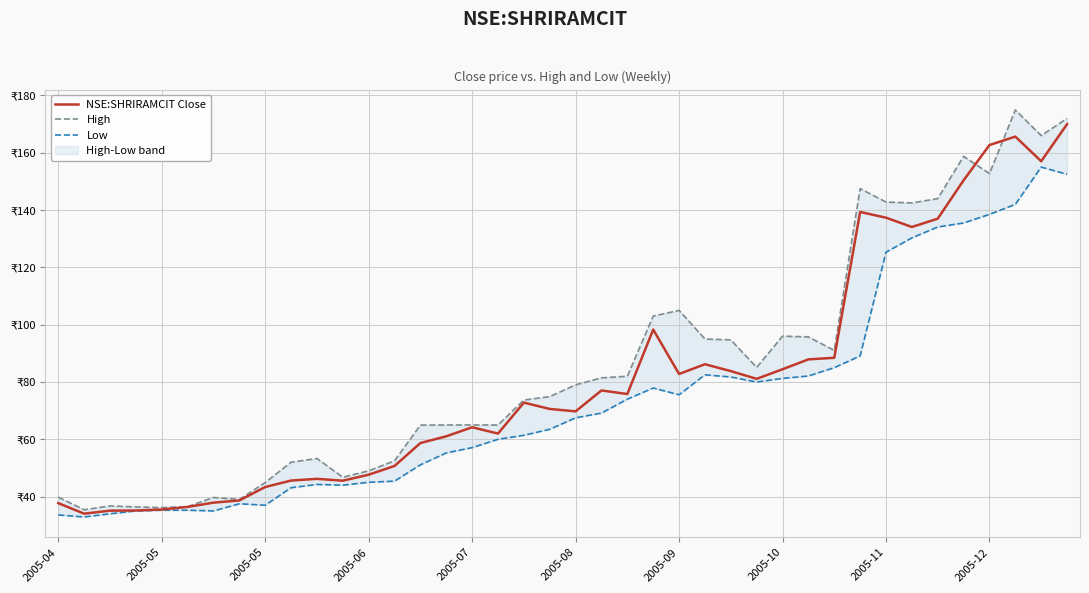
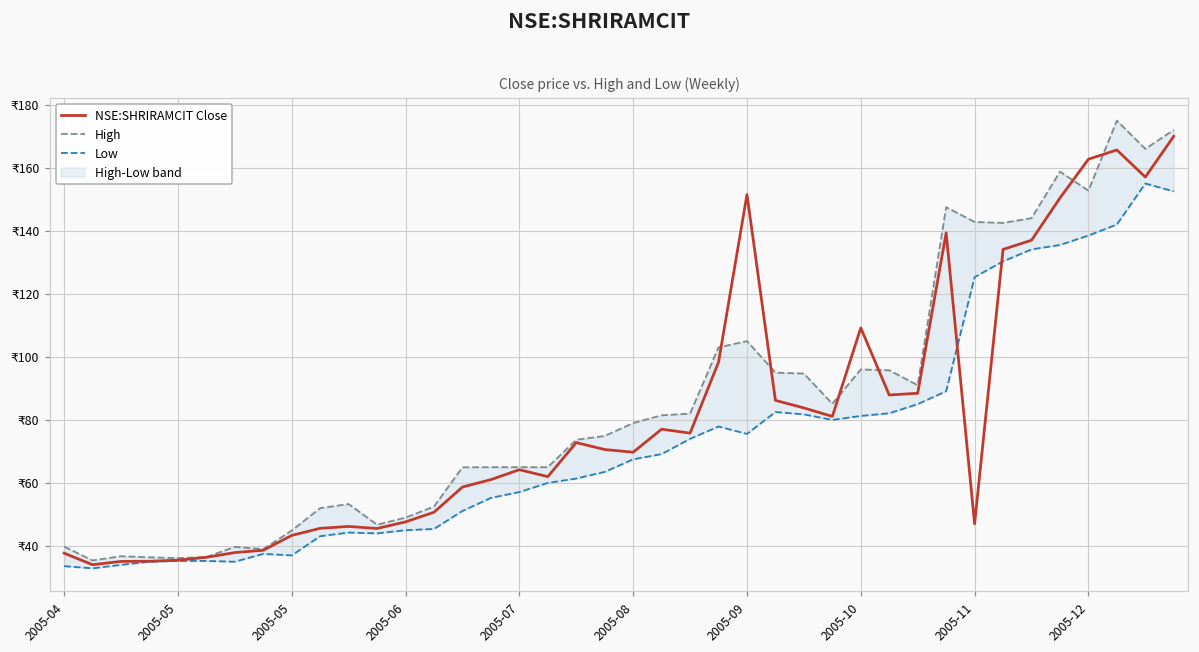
  {
    "NSE:SHRIRAMCIT Close": {
      "2005-04": "₹38",
      "2005-06": "₹48",
      "2005-08": "₹70",
-     "2005-09": "₹83",
-     "2005-10": "₹84",
-     "2005-11": "₹137",
+     "2005-09": "₹152",
+     "2005-10": "₹109",
+     "2005-11": "₹47",
      "2005-12": "₹163"
    }
  }
